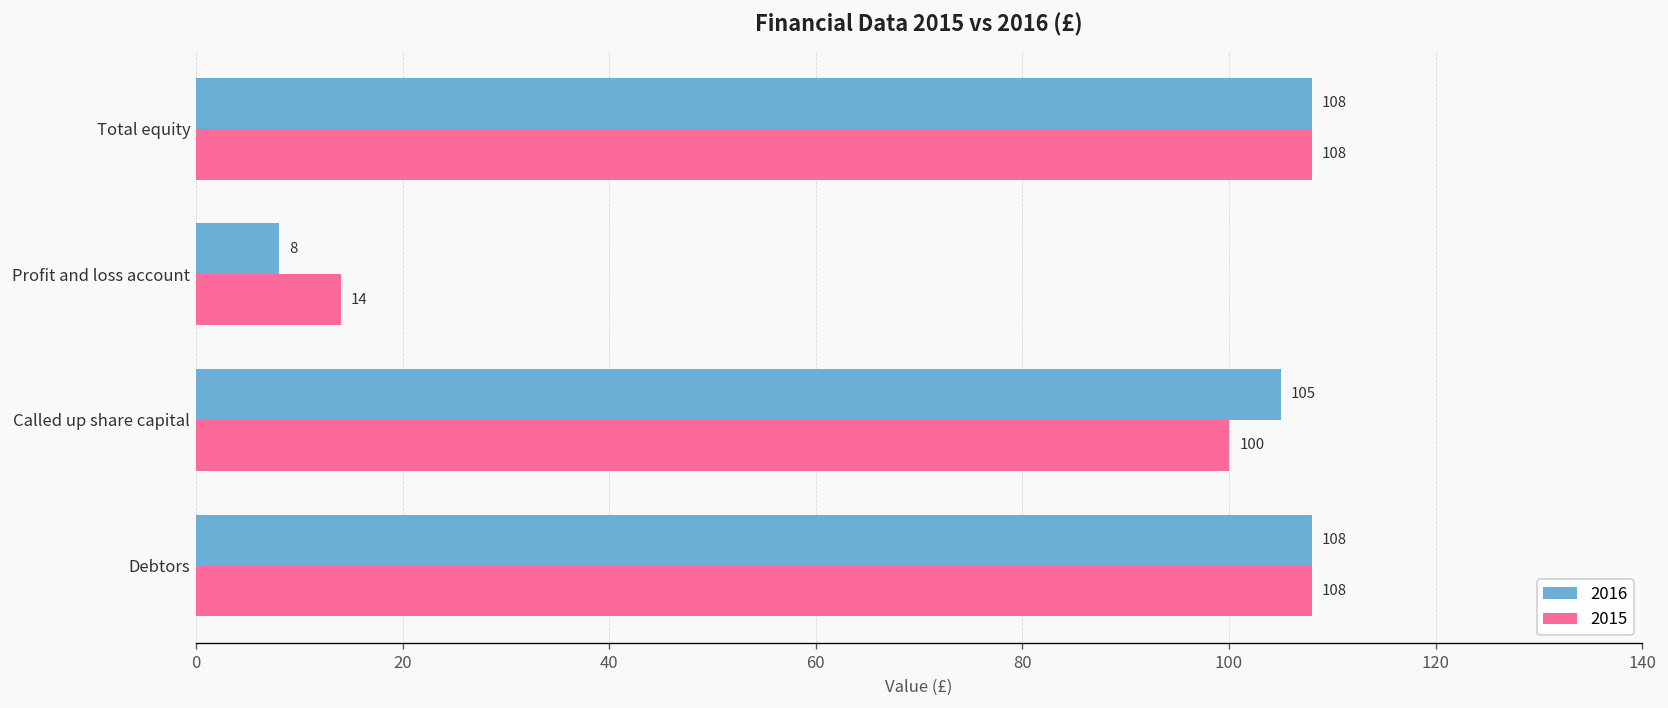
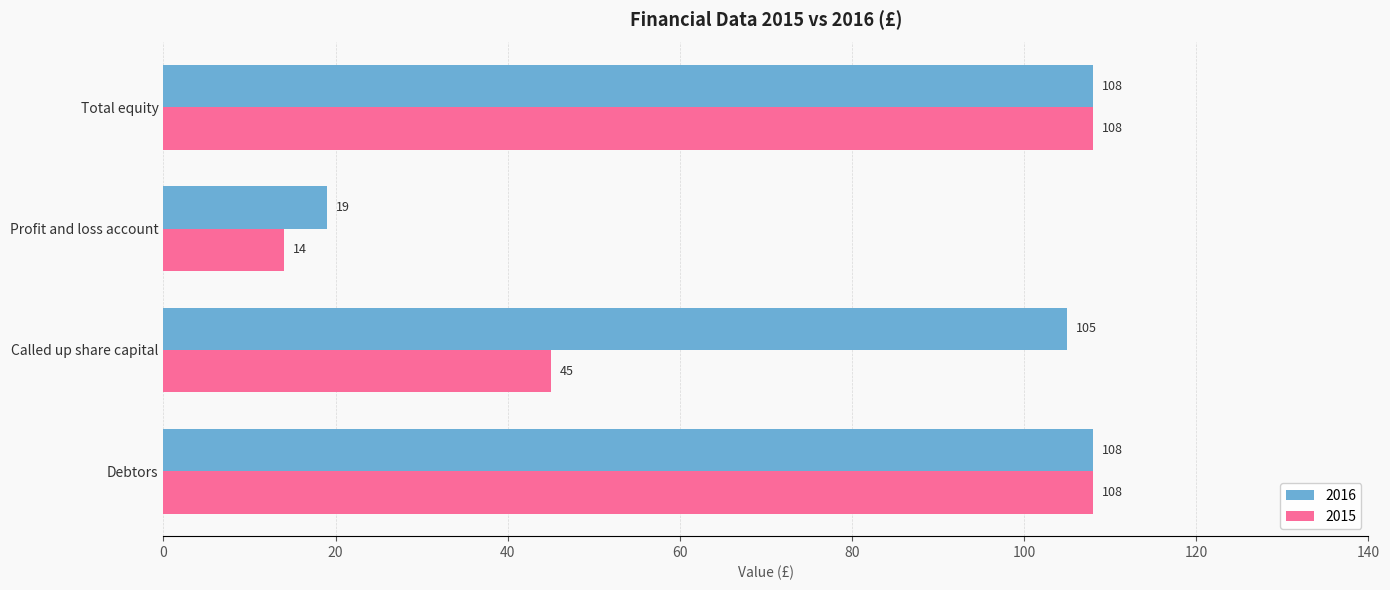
  {
    "2016": {
      "Total equity": 108,
-     "Profit and loss account": 8,
+     "Profit and loss account": 19,
      "Called up share capital": 105,
      "Debtors": 108
    },
    "2015": {
      "Total equity": 108,
      "Profit and loss account": 14,
-     "Called up share capital": 100,
+     "Called up share capital": 45,
      "Debtors": 108
    }
  }
